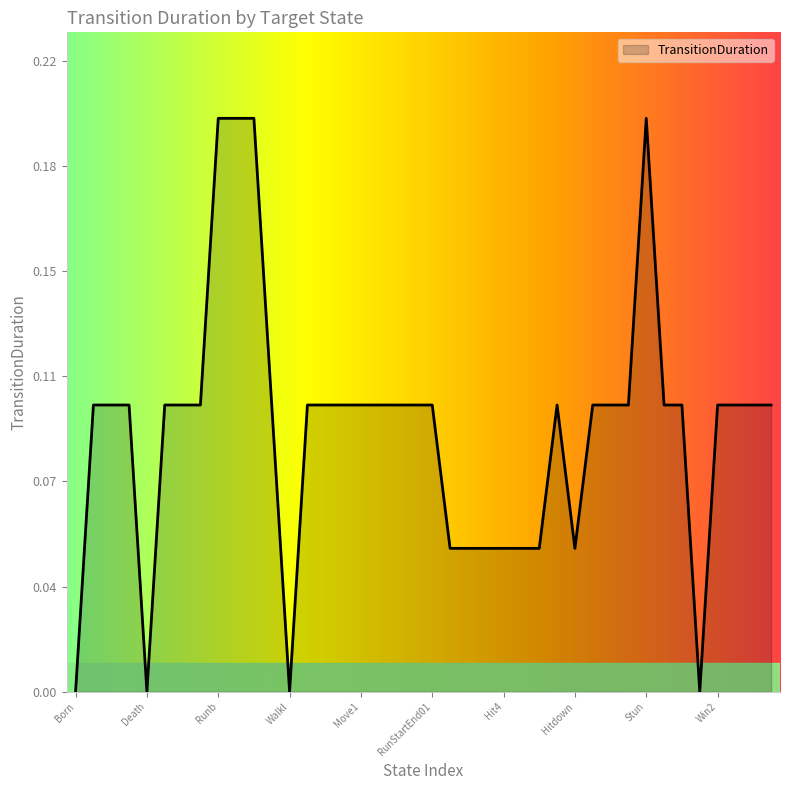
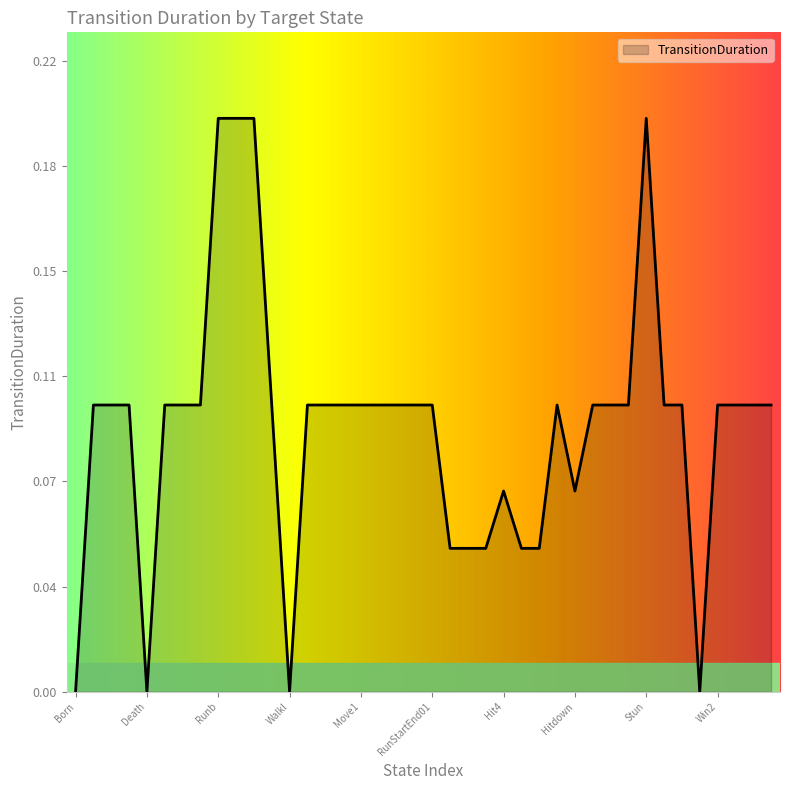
  {
    "Runb": 0.20,
    "Move1": 0.10,
    "RunStartEnd01": 0.10,
-   "Hit4": 0.05,
-   "Hitdown": 0.05,
+   "Hit4": 0.07,
+   "Hitdown": 0.07,
    "Stun": 0.20,
    "Win2": 0.10
  }
